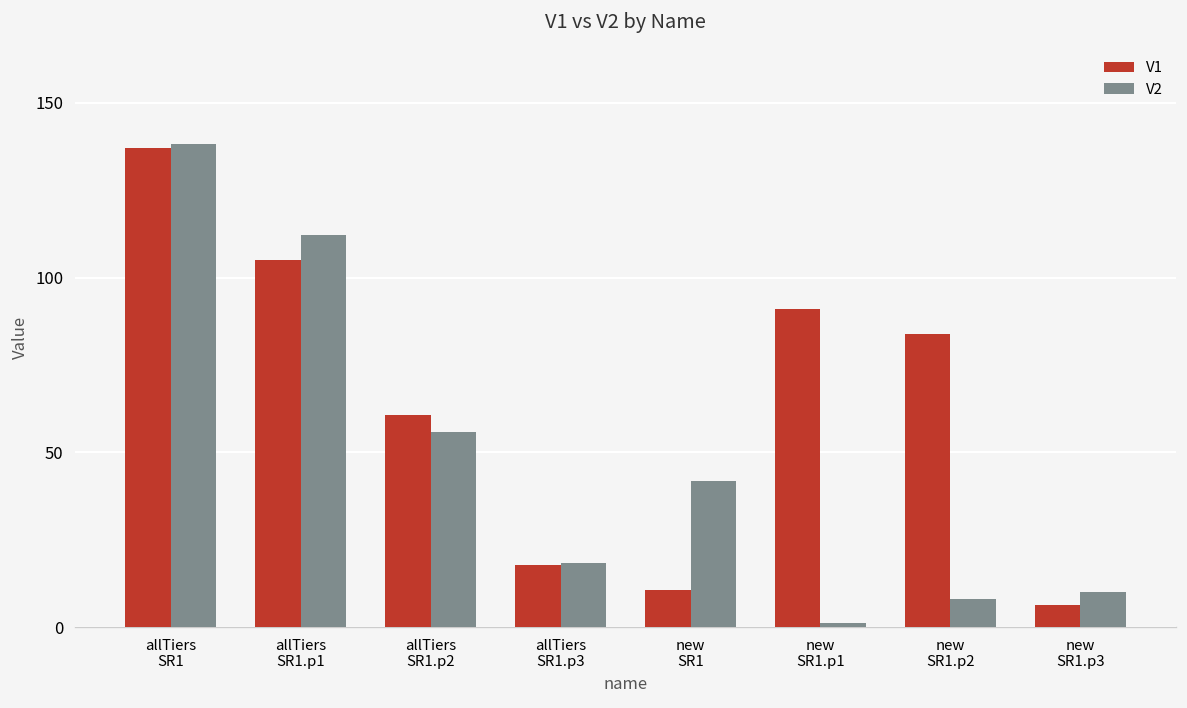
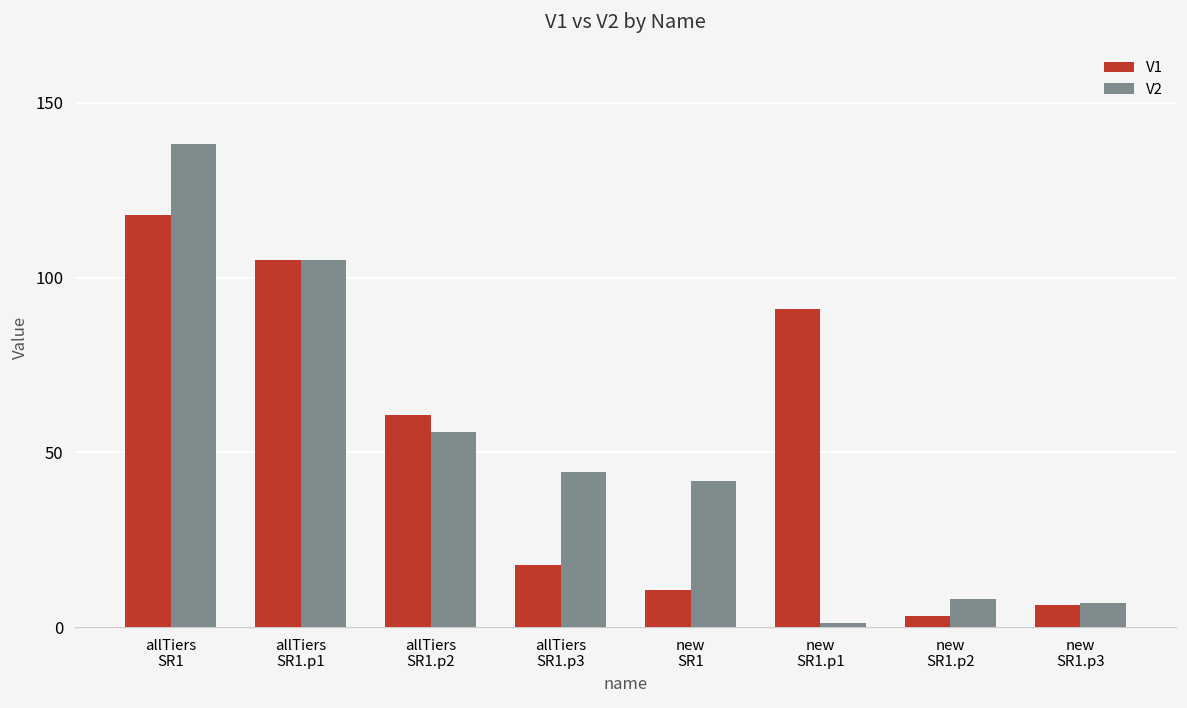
  {
    "V1": {
-     "allTiers SR1": 137,
+     "allTiers SR1": 118,
      "allTiers SR1.p1": 105,
      "allTiers SR1.p2": 61,
      "allTiers SR1.p3": 18,
      "new SR1": 11,
      "new SR1.p1": 91,
-     "new SR1.p2": 84,
+     "new SR1.p2": 3,
      "new SR1.p3": 6
    },
    "V2": {
      "allTiers SR1": 138,
-     "allTiers SR1.p1": 112,
+     "allTiers SR1.p1": 105,
      "allTiers SR1.p2": 56,
-     "allTiers SR1.p3": 18,
+     "allTiers SR1.p3": 44,
      "new SR1": 42,
      "new SR1.p1": 1,
      "new SR1.p2": 8,
-     "new SR1.p3": 10
+     "new SR1.p3": 7
    }
  }
